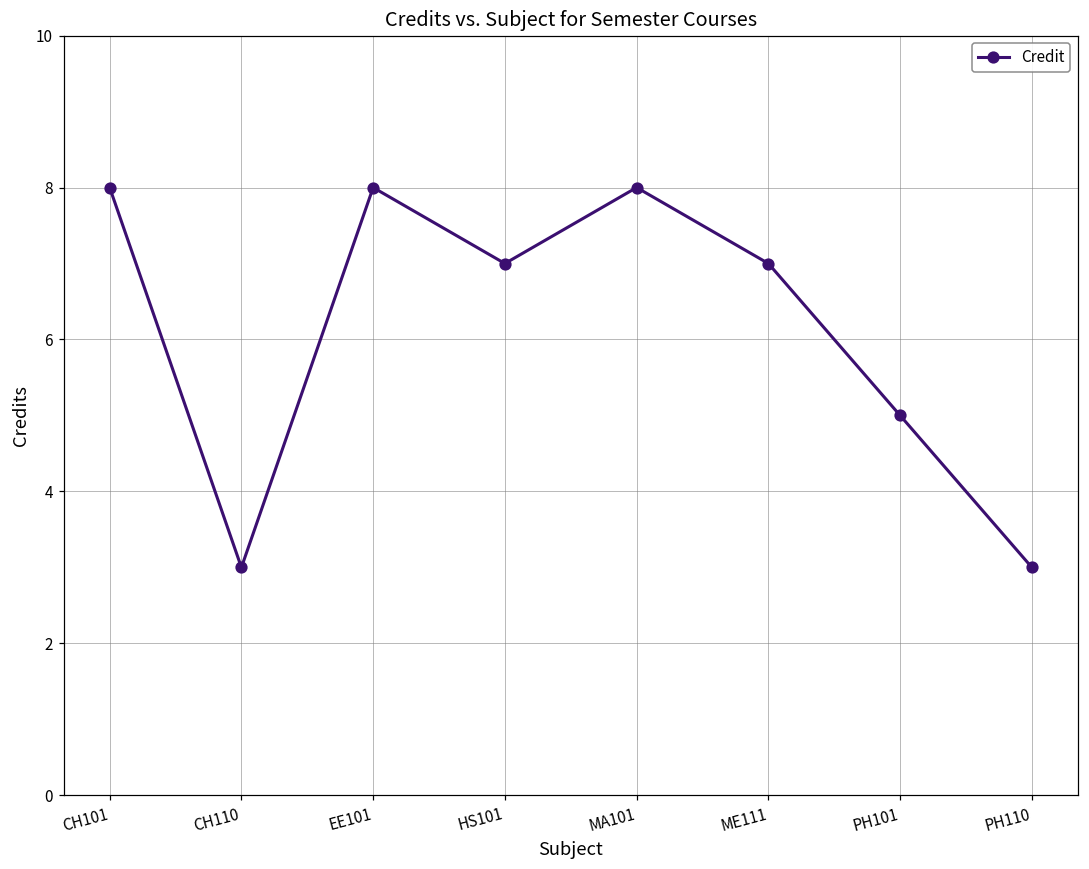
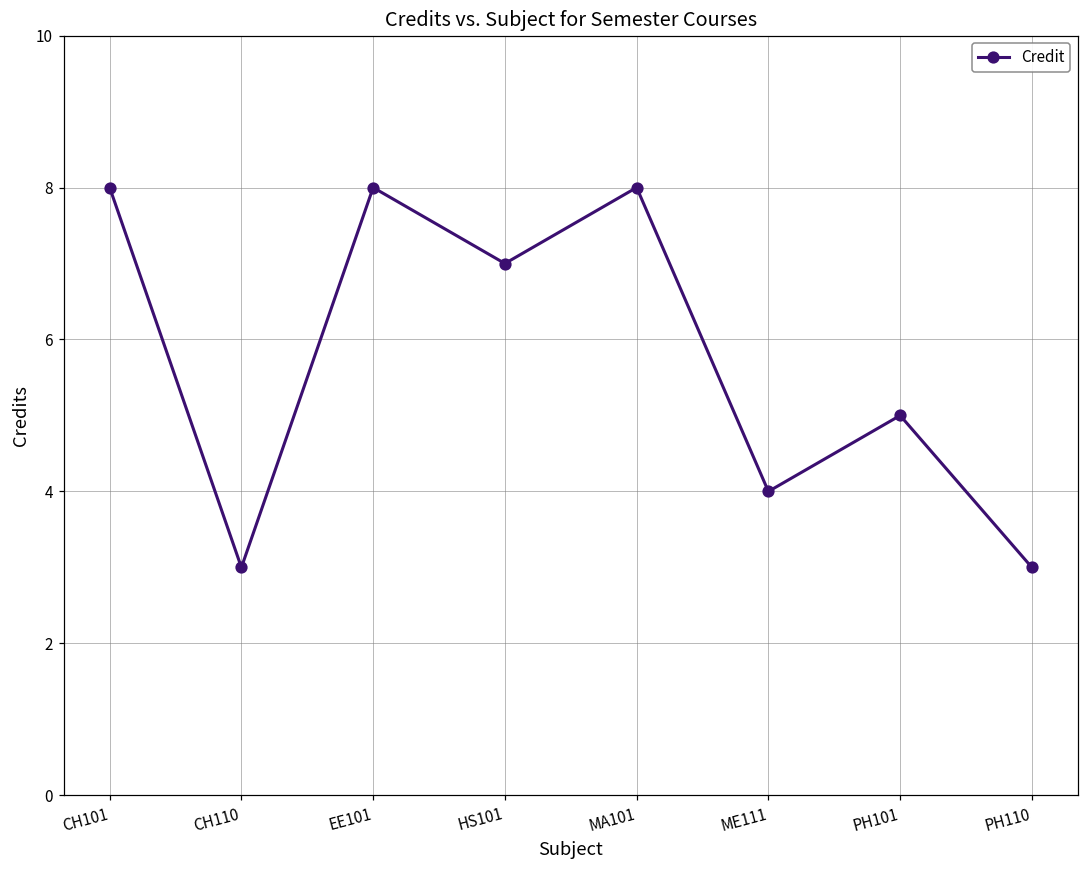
  {
    "CH101": 8,
    "CH110": 3,
    "EE101": 8,
    "HS101": 7,
    "MA101": 8,
-   "ME111": 7,
+   "ME111": 4,
    "PH101": 5,
    "PH110": 3
  }
